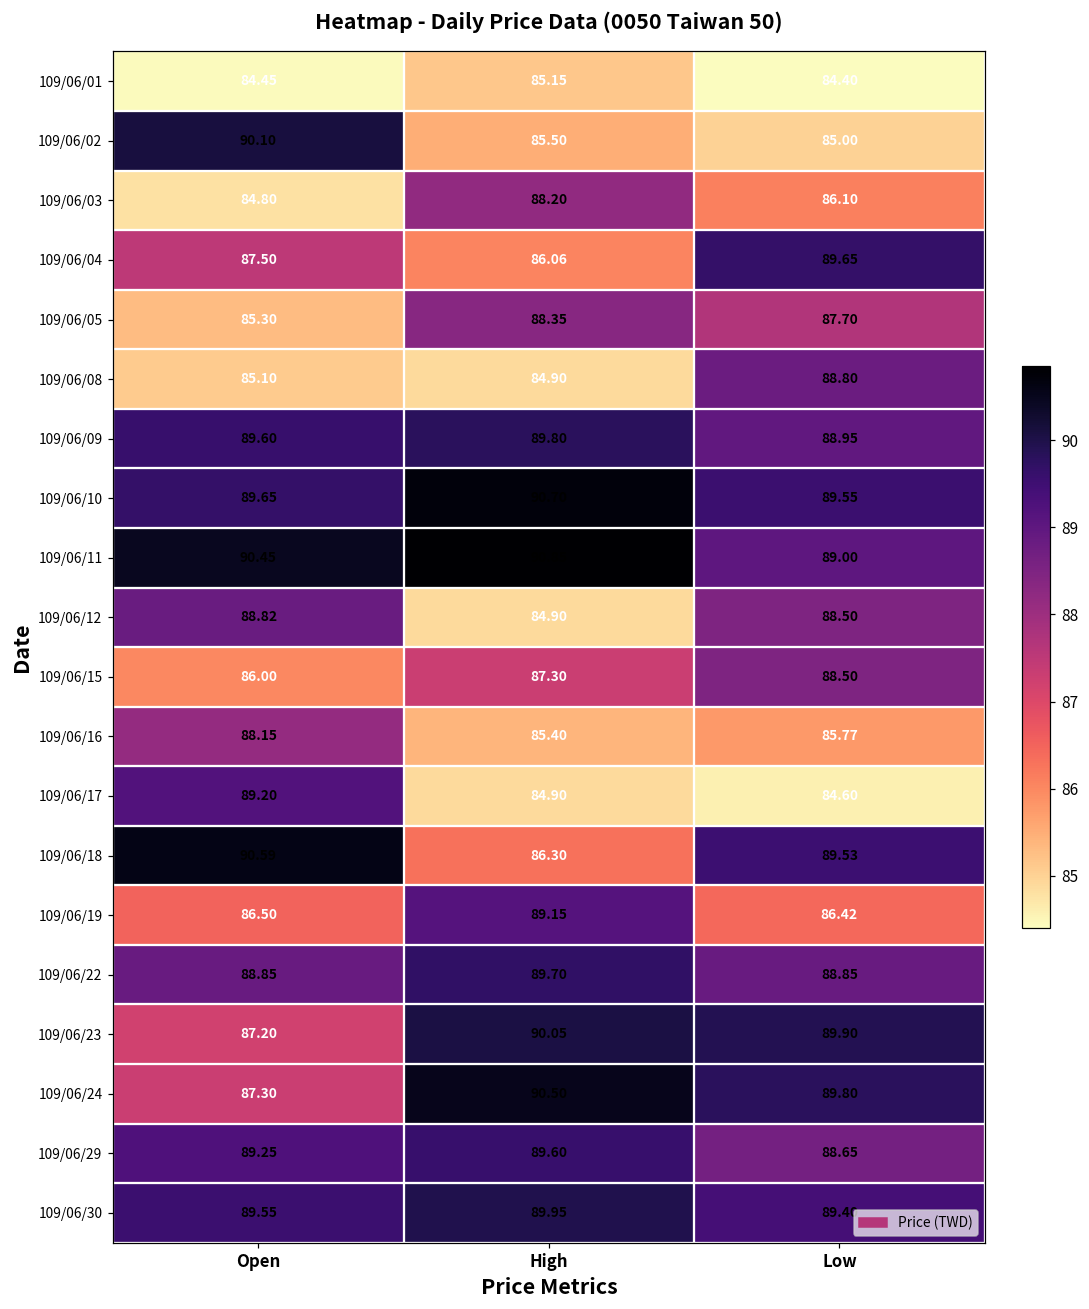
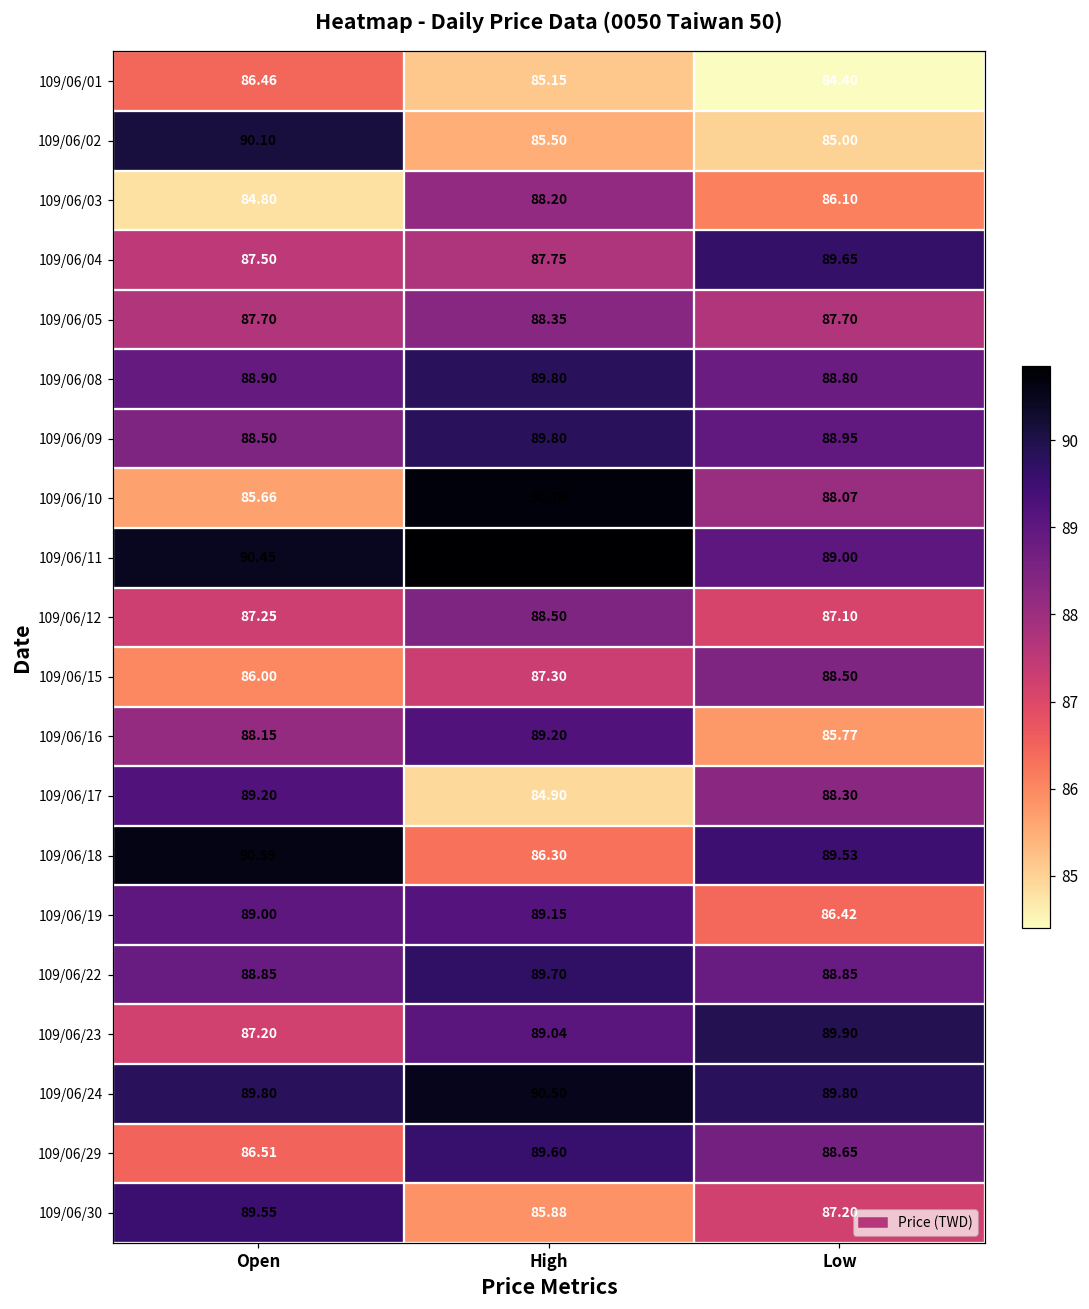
  {
    "109/06/01": {
-     "Open": 84.45,
+     "Open": 86.46,
      "High": 85.15,
      "Low": 84.40
    },
    "109/06/02": {
      "Open": 90.10,
      "High": 85.50,
      "Low": 85.00
    },
    "109/06/03": {
      "Open": 84.80,
      "High": 88.20,
      "Low": 86.10
    },
    "109/06/04": {
      "Open": 87.50,
-     "High": 86.06,
+     "High": 87.75,
      "Low": 89.65
    },
    "109/06/05": {
-     "Open": 85.30,
+     "Open": 87.70,
      "High": 88.35,
      "Low": 87.70
    },
    "109/06/08": {
-     "Open": 85.10,
-     "High": 84.90,
+     "Open": 88.90,
+     "High": 89.80,
      "Low": 88.80
    },
    "109/06/09": {
-     "Open": 89.60,
+     "Open": 88.50,
      "High": 89.80,
      "Low": 88.95
    },
    "109/06/10": {
-     "Open": 89.65,
-     "Low": 89.55
+     "Open": 85.66,
+     "Low": 88.07
    },
    "109/06/11": {
      "Low": 89.00
    },
    "109/06/12": {
-     "Open": 88.82,
-     "High": 84.90,
-     "Low": 88.50
+     "Open": 87.25,
+     "High": 88.50,
+     "Low": 87.10
    },
    "109/06/15": {
      "Open": 86.00,
      "High": 87.30,
      "Low": 88.50
    },
    "109/06/16": {
      "Open": 88.15,
-     "High": 85.40,
+     "High": 89.20,
      "Low": 85.77
    },
    "109/06/17": {
      "Open": 89.20,
      "High": 84.90,
-     "Low": 84.60
+     "Low": 88.30
    },
    "109/06/18": {
      "High": 86.30,
      "Low": 89.53
    },
    "109/06/19": {
-     "Open": 86.50,
+     "Open": 89.00,
      "High": 89.15,
      "Low": 86.42
    },
    "109/06/22": {
      "Open": 88.85,
      "High": 89.70,
      "Low": 88.85
    },
    "109/06/23": {
      "Open": 87.20,
-     "High": 90.05,
+     "High": 89.04,
      "Low": 89.90
    },
    "109/06/24": {
-     "Open": 87.30,
+     "Open": 89.80,
      "Low": 89.80
    },
    "109/06/29": {
-     "Open": 89.25,
+     "Open": 86.51,
      "High": 89.60,
      "Low": 88.65
    },
    "109/06/30": {
      "Open": 89.55,
-     "High": 89.95,
-     "Low": 89.40
+     "High": 85.88,
+     "Low": 87.20
    }
  }
